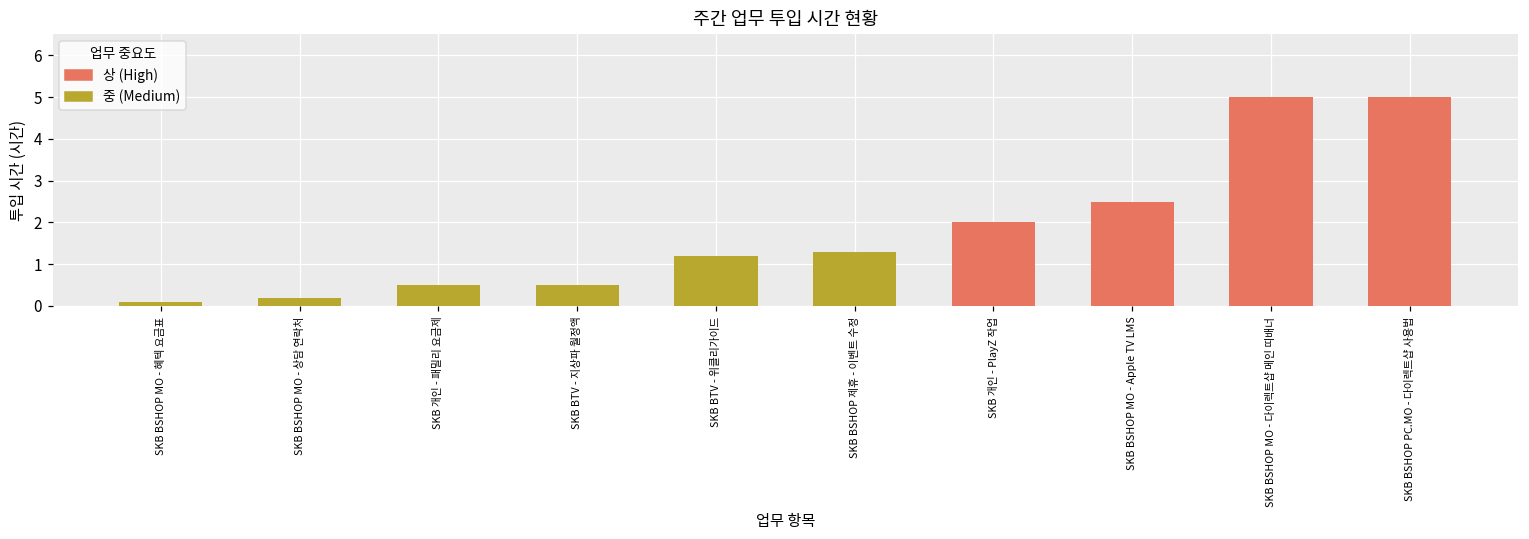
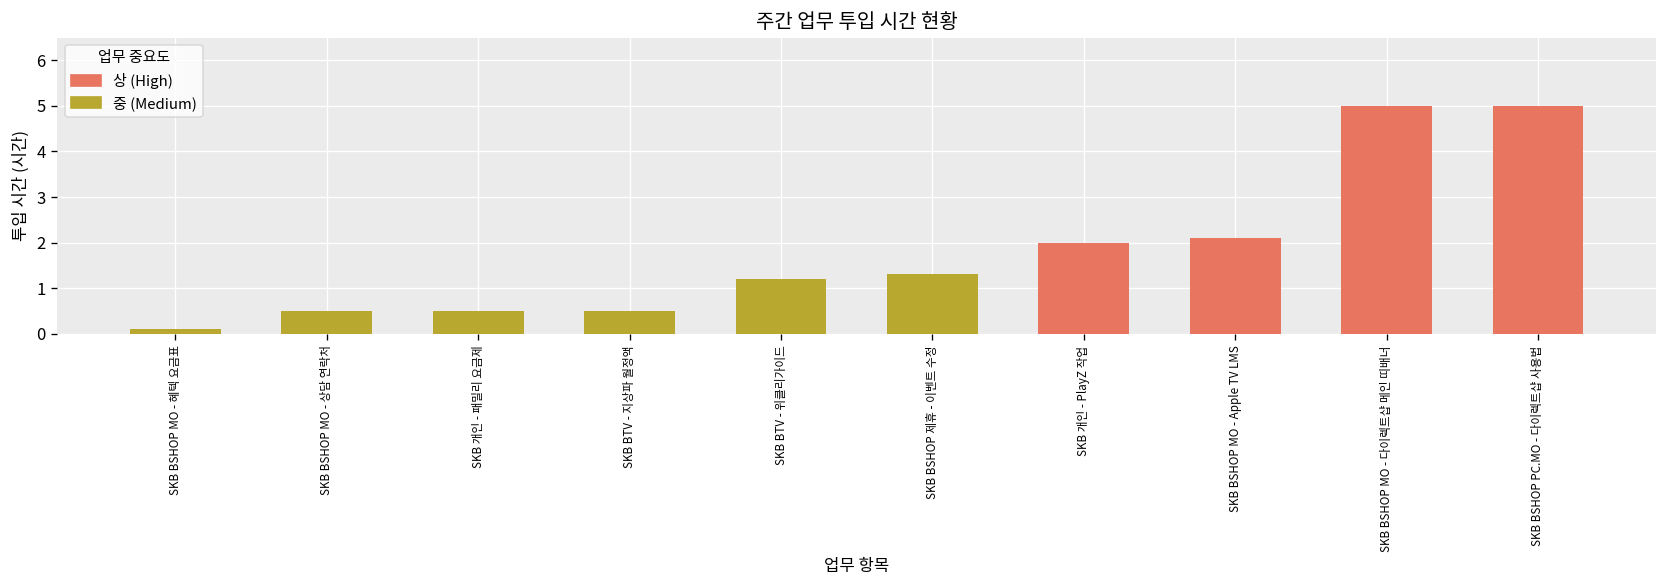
  {
    "SKB BSHOP MO - 혜텍 요금표": 0.1,
-   "SKB BSHOP MO - 상담 연락처": 0.2,
+   "SKB BSHOP MO - 상담 연락처": 0.5,
    "SKB 개인 - 패밀리 요금제": 0.5,
    "SKB BTV - 지상파 월정액": 0.5,
    "SKB BTV - 위클리가이드": 1.2,
    "SKB BSHOP 제휴 - 이벤트 수정": 1.3,
    "SKB 개인 - PlayZ 작업": 2.0,
-   "SKB BSHOP MO - Apple TV LMS": 2.5,
+   "SKB BSHOP MO - Apple TV LMS": 2.1,
    "SKB BSHOP MO - 다이렉트샵 메인 띠배너": 5.0,
    "SKB BSHOP PC.MO - 다이렉트샵 사용법": 5.0
  }
